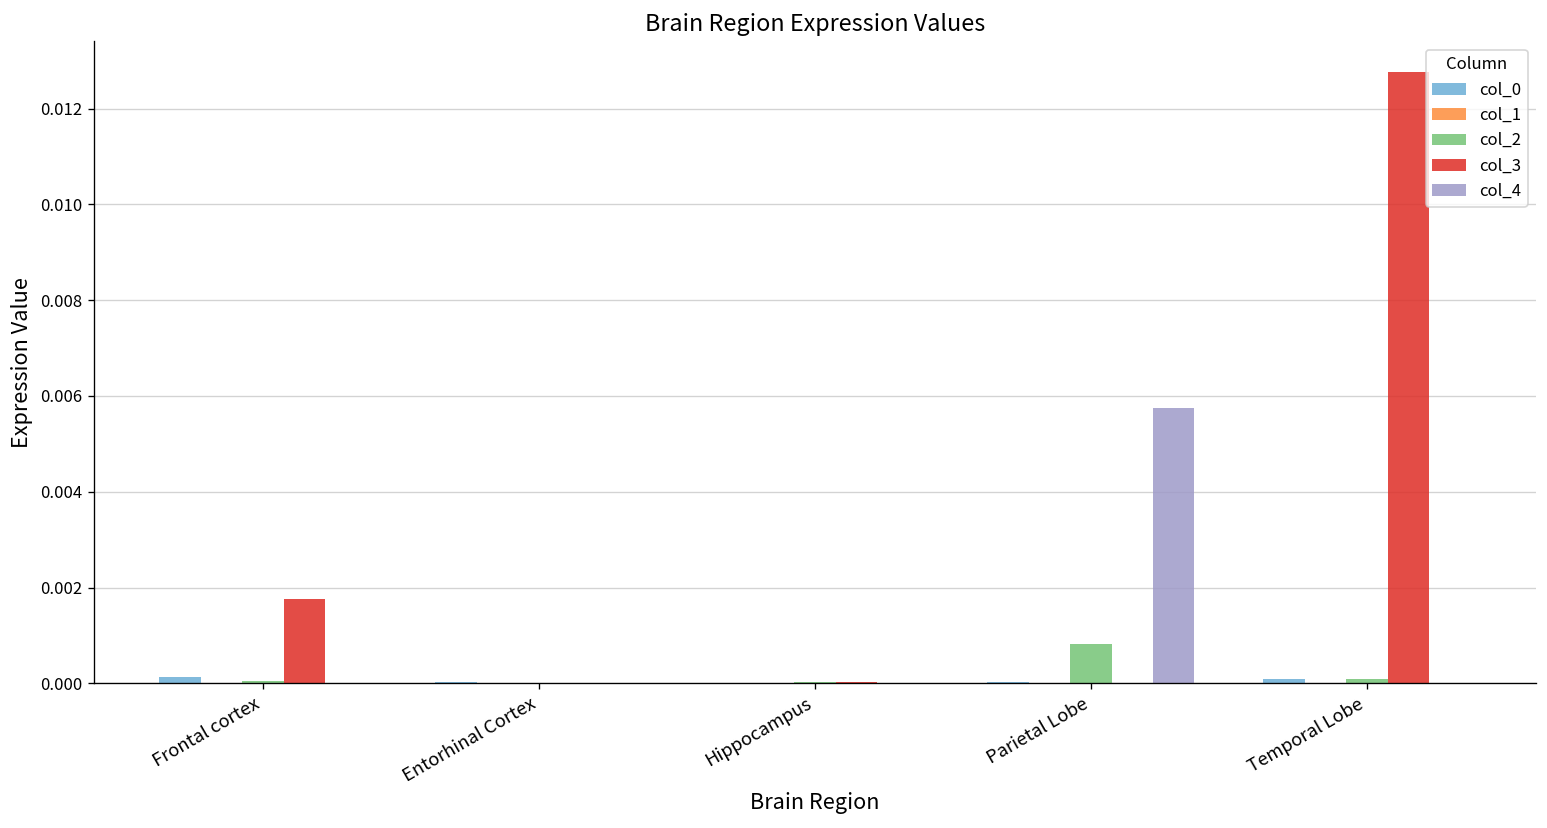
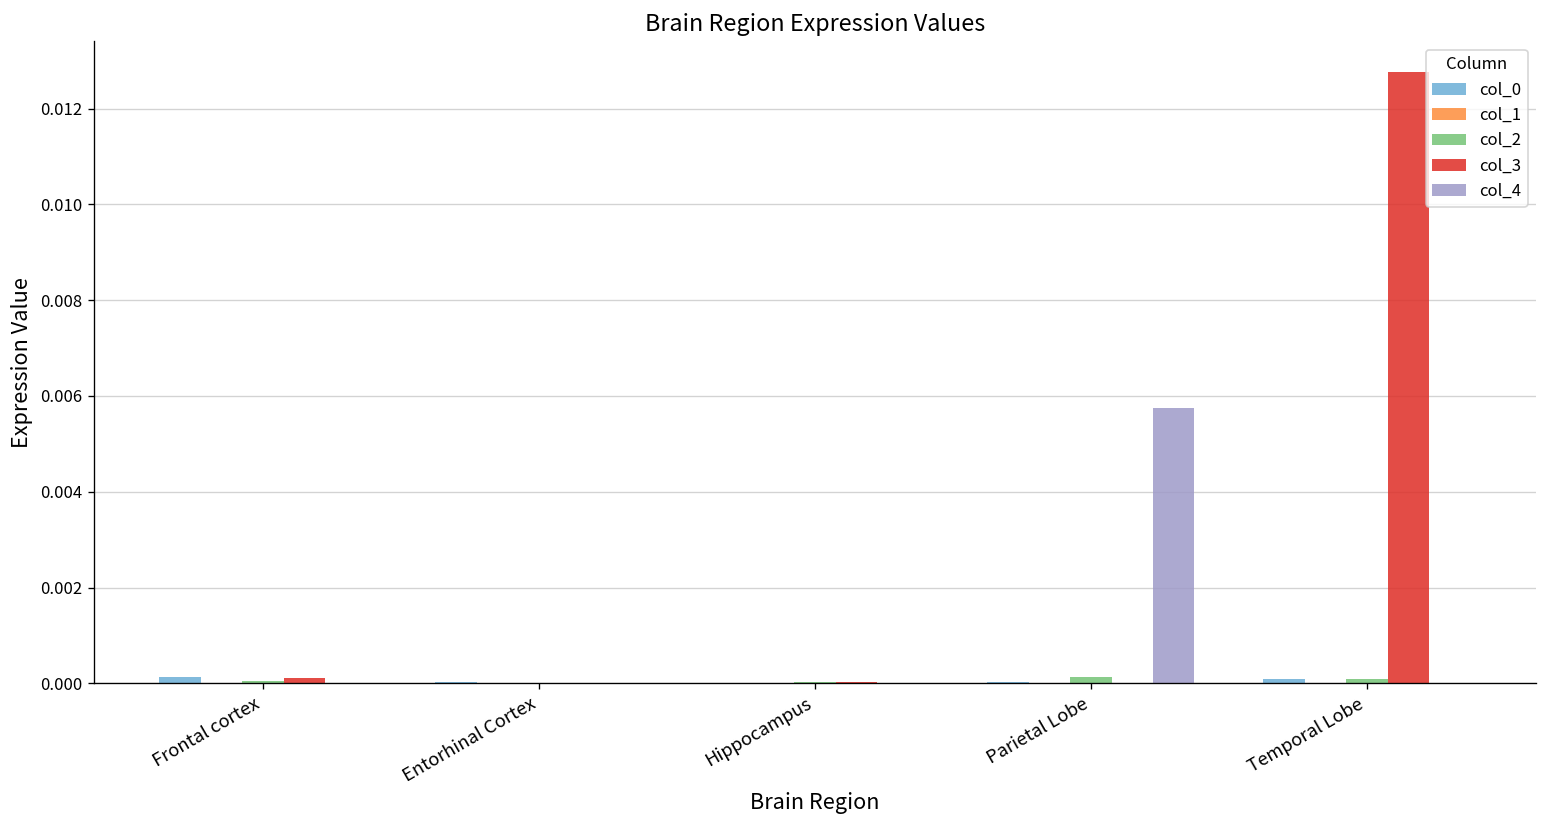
  {
    "col_1": {
      "Entorhinal Cortex": 0.0000,
      "Parietal Lobe": 0.0000,
      "Temporal Lobe": 0.0000
    },
    "col_2": {
-     "Parietal Lobe": 0.0008,
+     "Parietal Lobe": 0.0001,
      "Temporal Lobe": 0.0001
    },
    "col_3": {
-     "Frontal cortex": 0.0018,
+     "Frontal cortex": 0.0001,
      "Entorhinal Cortex": 0.0000,
      "Parietal Lobe": 0.0000,
      "Temporal Lobe": 0.0128
    }
  }
